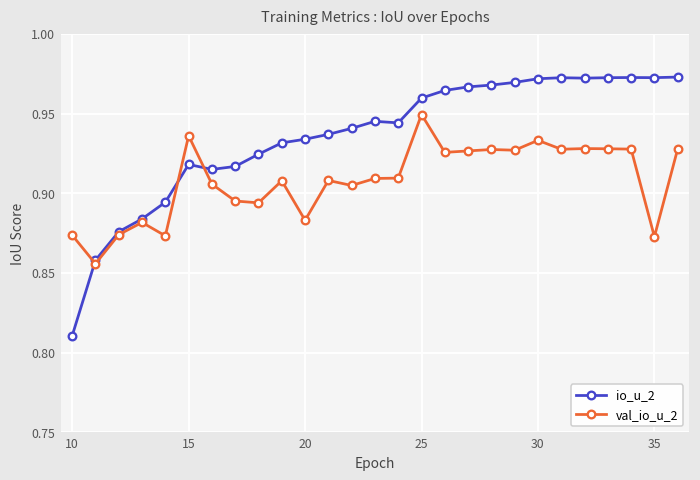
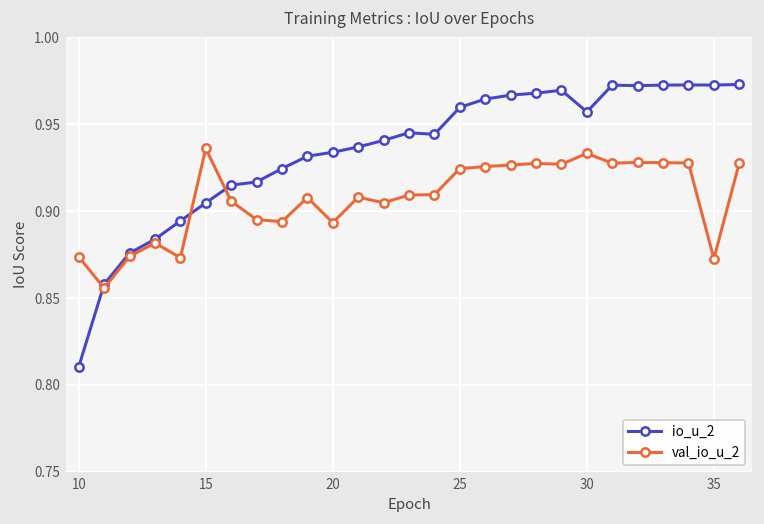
  {
    "io_u_2": {
      "10": 0.811,
-     "15": 0.918,
+     "15": 0.905,
      "20": 0.934,
      "25": 0.960,
-     "30": 0.972,
+     "30": 0.957,
      "35": 0.973
    },
    "val_io_u_2": {
      "10": 0.874,
      "15": 0.936,
-     "20": 0.883,
-     "25": 0.949,
+     "20": 0.893,
+     "25": 0.925,
      "30": 0.933,
      "35": 0.873
    }
  }
